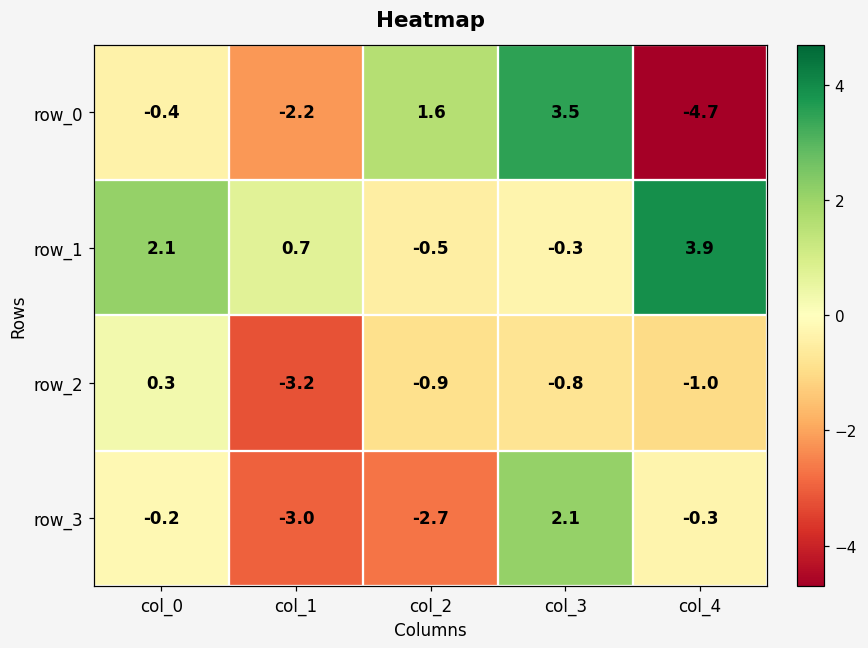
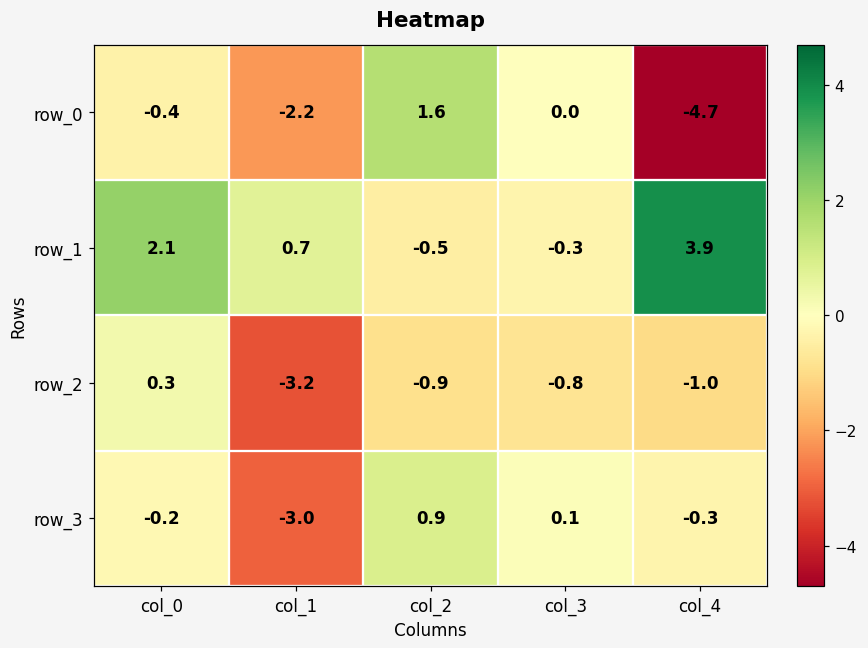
  {
    "row_0": {
      "col_0": -0.4,
      "col_1": -2.2,
      "col_2": 1.6,
-     "col_3": 3.5,
+     "col_3": 0.0,
      "col_4": -4.7
    },
    "row_1": {
      "col_0": 2.1,
      "col_1": 0.7,
      "col_2": -0.5,
      "col_3": -0.3,
      "col_4": 3.9
    },
    "row_2": {
      "col_0": 0.3,
      "col_1": -3.2,
      "col_2": -0.9,
      "col_3": -0.8,
      "col_4": -1.0
    },
    "row_3": {
      "col_0": -0.2,
      "col_1": -3.0,
-     "col_2": -2.7,
-     "col_3": 2.1,
+     "col_2": 0.9,
+     "col_3": 0.1,
      "col_4": -0.3
    }
  }
